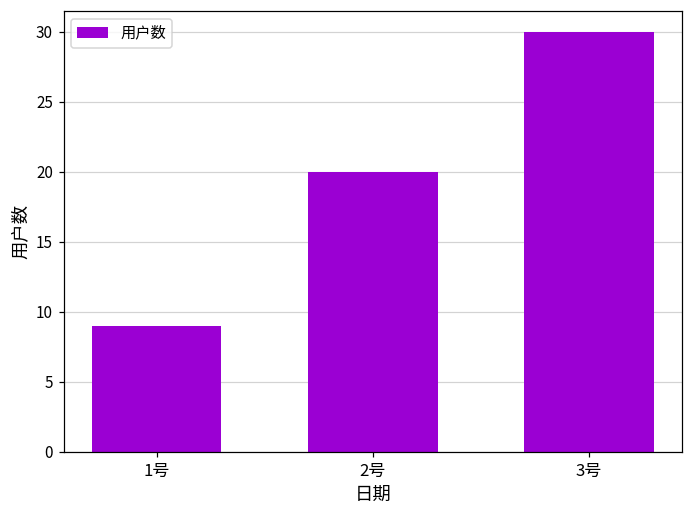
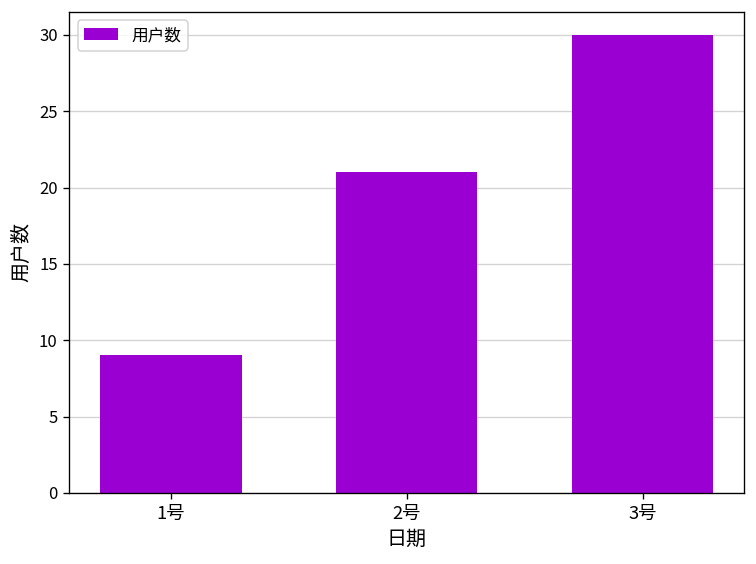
  {
    "1号": 9,
-   "2号": 20,
+   "2号": 21,
    "3号": 30
  }
